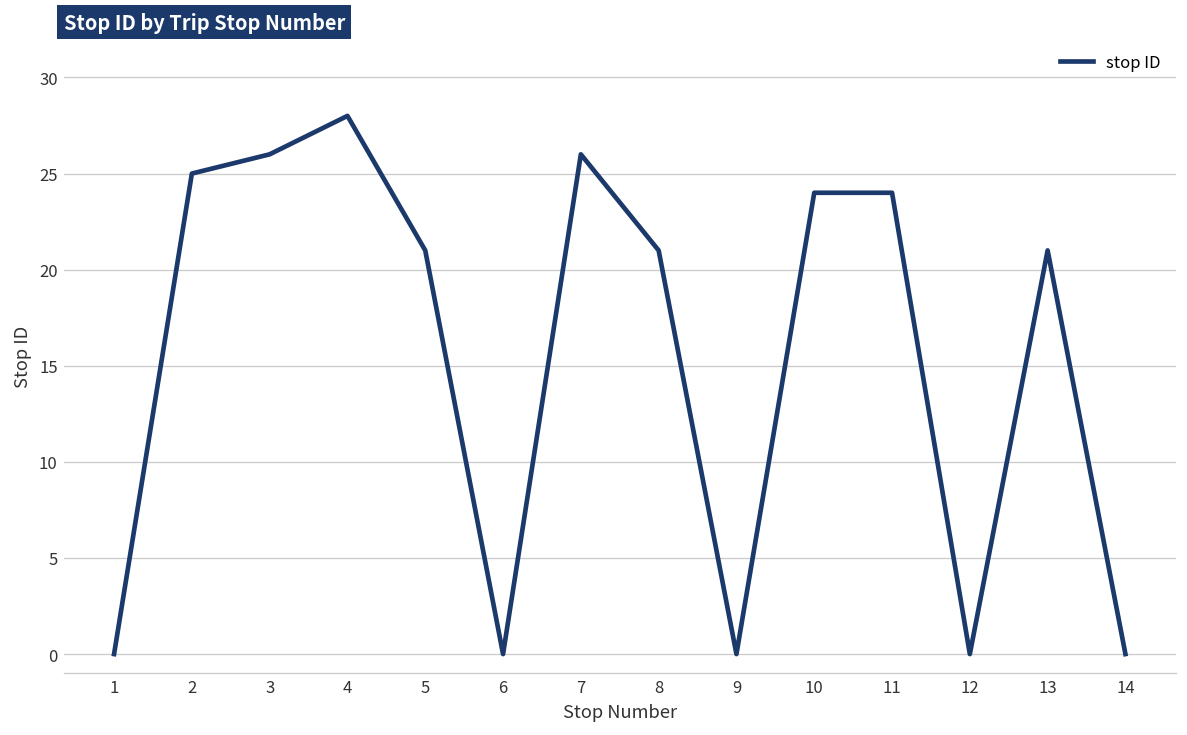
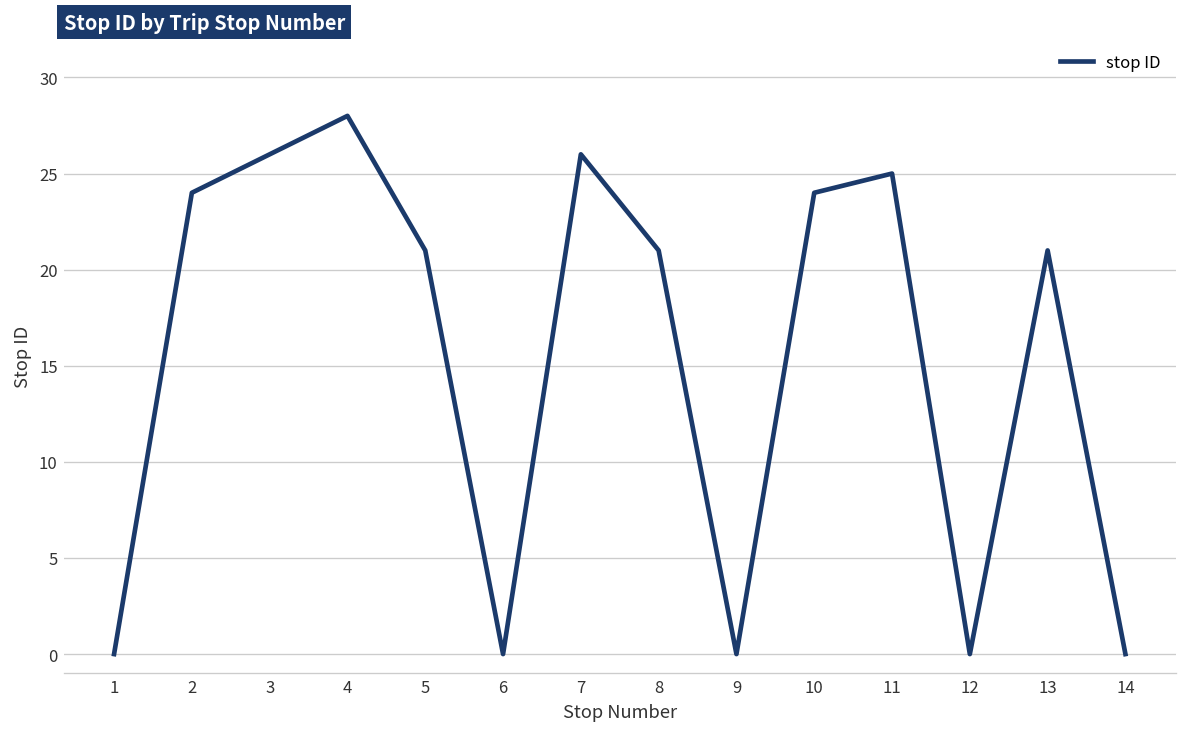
  {
    "1": 0,
-   "2": 25,
+   "2": 24,
    "3": 26,
    "4": 28,
    "5": 21,
    "6": 0,
    "7": 26,
    "8": 21,
    "9": 0,
    "10": 24,
-   "11": 24,
+   "11": 25,
    "12": 0,
    "13": 21,
    "14": 0
  }
